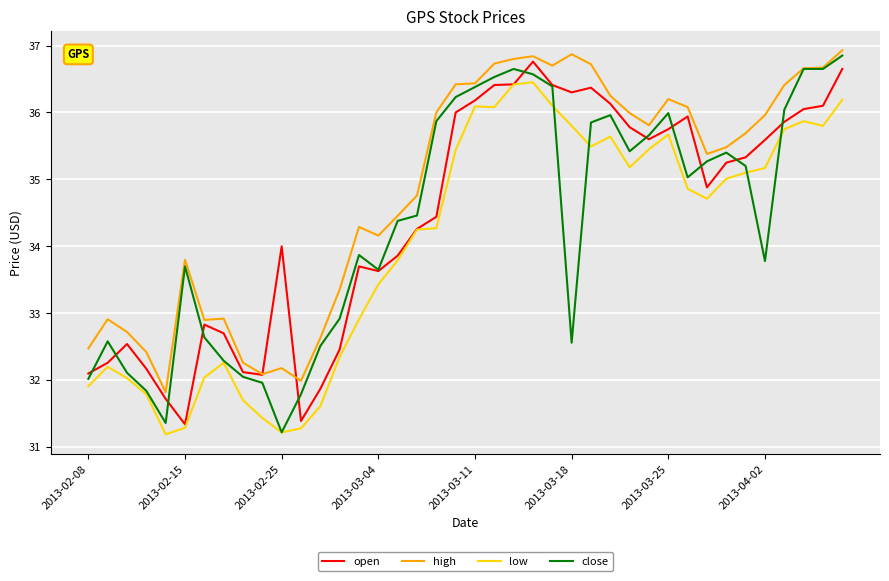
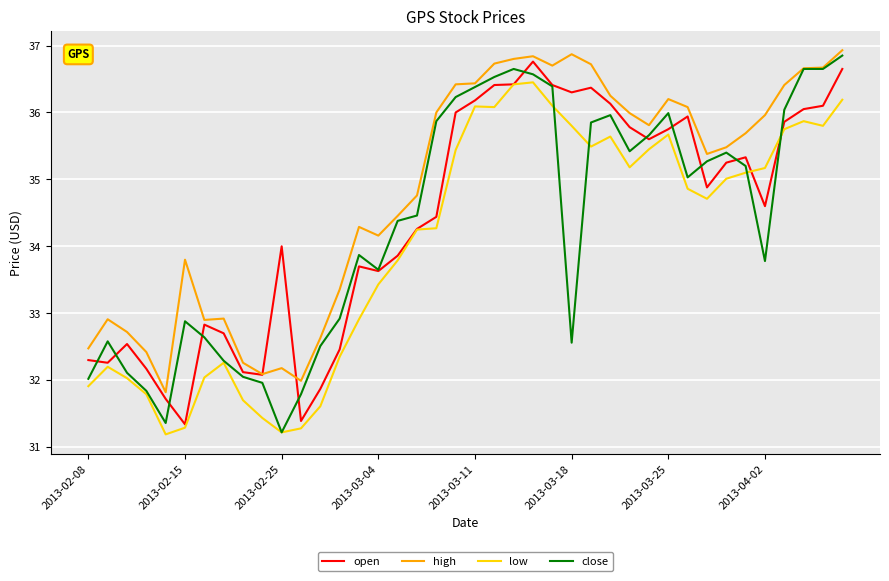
  {
    "open": {
-     "2013-02-08": 32.1,
+     "2013-02-08": 32.3,
      "2013-02-15": 31.3,
      "2013-02-25": 34.0,
      "2013-03-11": 36.2,
      "2013-03-18": 36.3,
      "2013-03-25": 35.8,
-     "2013-04-02": 35.6
+     "2013-04-02": 34.6
    },
    "close": {
      "2013-02-08": 32.0,
-     "2013-02-15": 33.7,
+     "2013-02-15": 32.9,
      "2013-03-11": 36.4,
      "2013-03-18": 32.6,
      "2013-03-25": 36.0,
      "2013-04-02": 33.8
    }
  }
